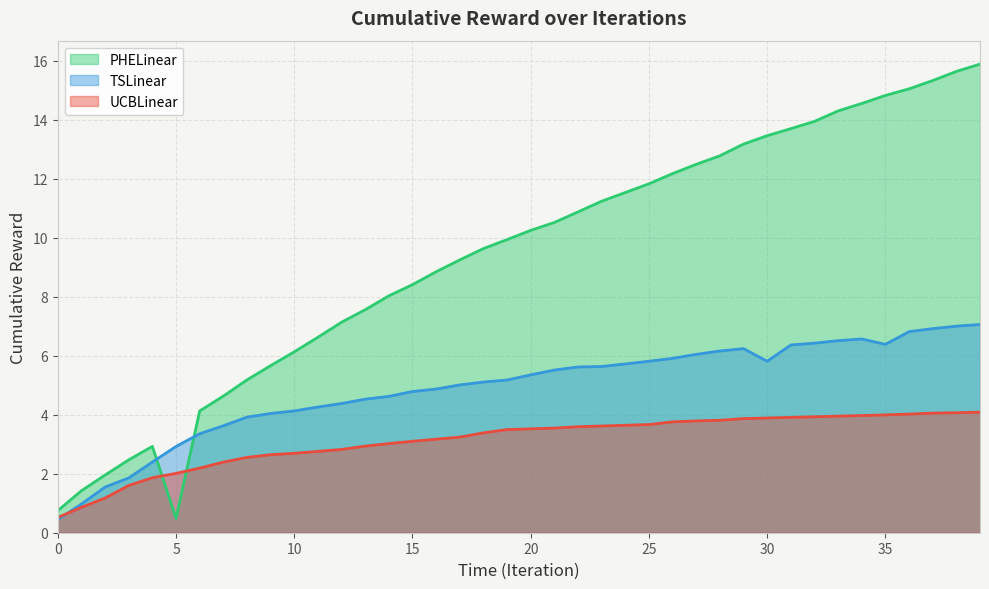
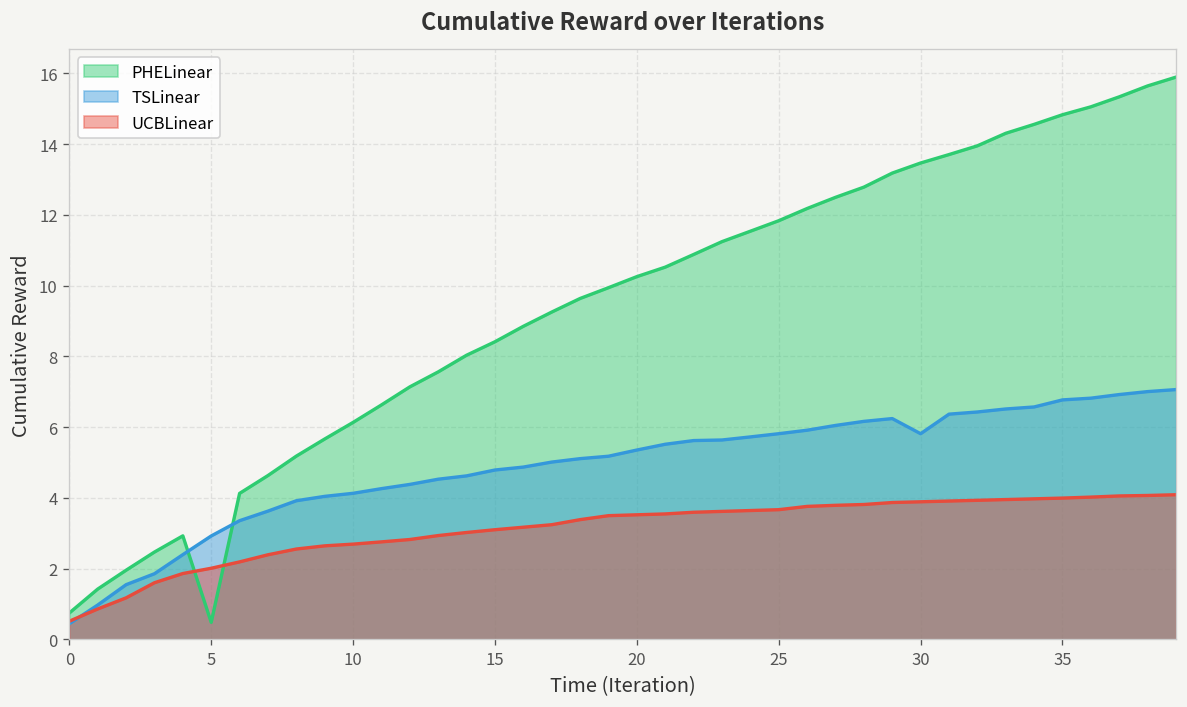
  {
    "PHELinear": {
      "0": 0.7,
      "5": 0.5,
      "10": 6.1,
      "15": 8.4,
      "20": 10.3,
      "25": 11.8,
      "30": 13.5,
      "35": 14.8
    },
    "TSLinear": {
      "5": 2.9,
      "10": 4.1,
      "15": 4.8,
      "20": 5.4,
      "25": 5.8,
      "30": 5.8,
-     "35": 6.4
+     "35": 6.8
    },
    "UCBLinear": {
      "5": 2.0,
      "10": 2.7,
      "15": 3.1,
      "20": 3.5,
      "25": 3.7,
      "30": 3.9,
      "35": 4.0
    }
  }
